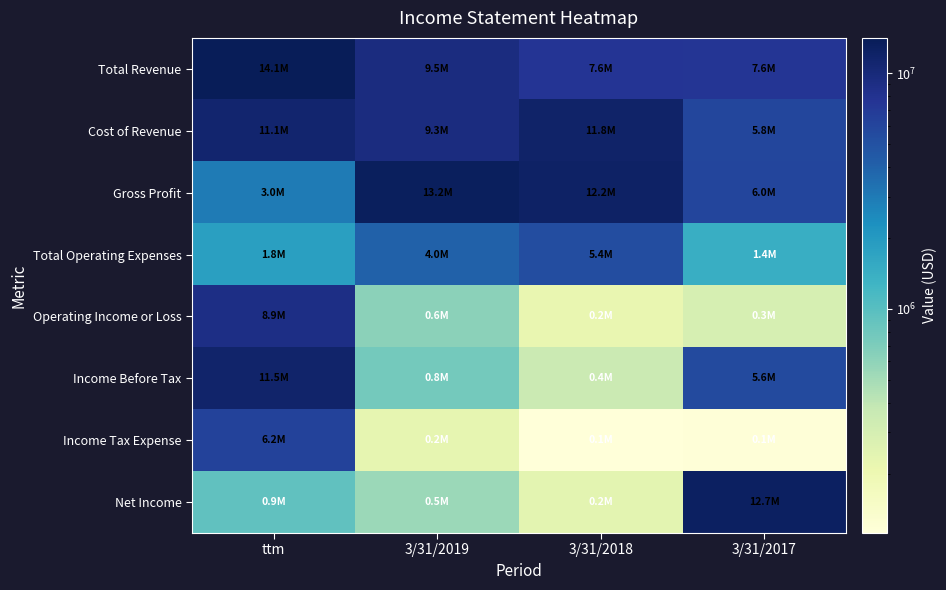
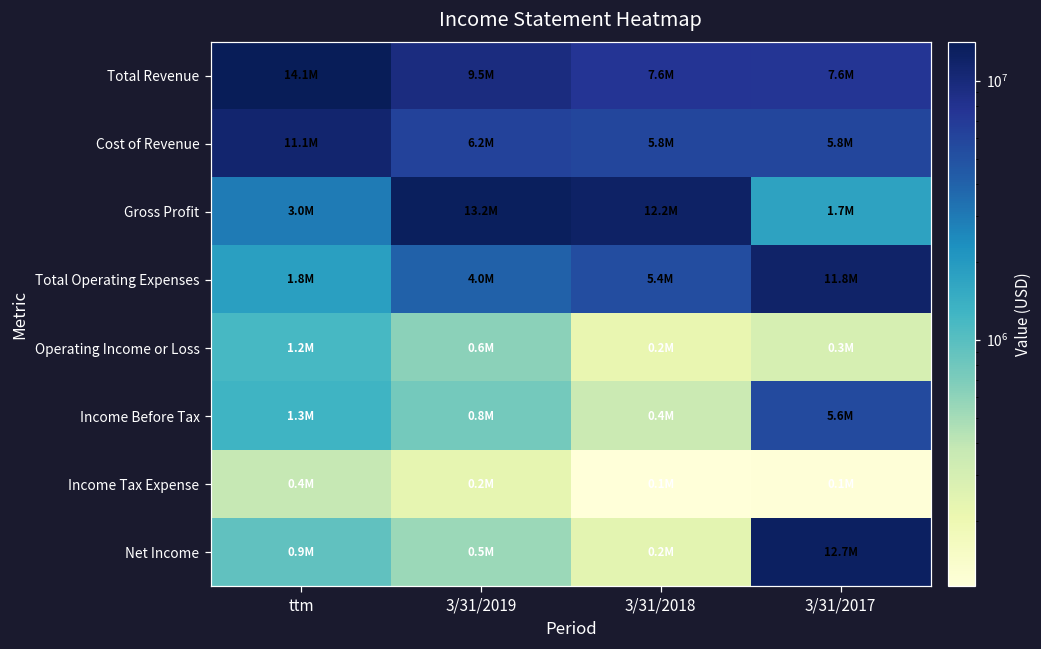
  {
    "Total Revenue": {
      "ttm": "14.1M",
      "3/31/2019": "9.5M",
      "3/31/2018": "7.6M",
      "3/31/2017": "7.6M"
    },
    "Cost of Revenue": {
      "ttm": "11.1M",
-     "3/31/2019": "9.3M",
-     "3/31/2018": "11.8M",
+     "3/31/2019": "6.2M",
+     "3/31/2018": "5.8M",
      "3/31/2017": "5.8M"
    },
    "Gross Profit": {
      "ttm": "3.0M",
      "3/31/2019": "13.2M",
      "3/31/2018": "12.2M",
-     "3/31/2017": "6.0M"
+     "3/31/2017": "1.7M"
    },
    "Total Operating Expenses": {
      "ttm": "1.8M",
      "3/31/2019": "4.0M",
      "3/31/2018": "5.4M",
-     "3/31/2017": "1.4M"
+     "3/31/2017": "11.8M"
    },
    "Operating Income or Loss": {
-     "ttm": "8.9M",
+     "ttm": "1.2M",
      "3/31/2019": "0.6M",
      "3/31/2018": "0.2M",
      "3/31/2017": "0.3M"
    },
    "Income Before Tax": {
-     "ttm": "11.5M",
+     "ttm": "1.3M",
      "3/31/2019": "0.8M",
      "3/31/2018": "0.4M",
      "3/31/2017": "5.6M"
    },
    "Income Tax Expense": {
-     "ttm": "6.2M",
+     "ttm": "0.4M",
      "3/31/2019": "0.2M"
    },
    "Net Income": {
      "ttm": "0.9M",
      "3/31/2019": "0.5M",
      "3/31/2018": "0.2M",
      "3/31/2017": "12.7M"
    }
  }
